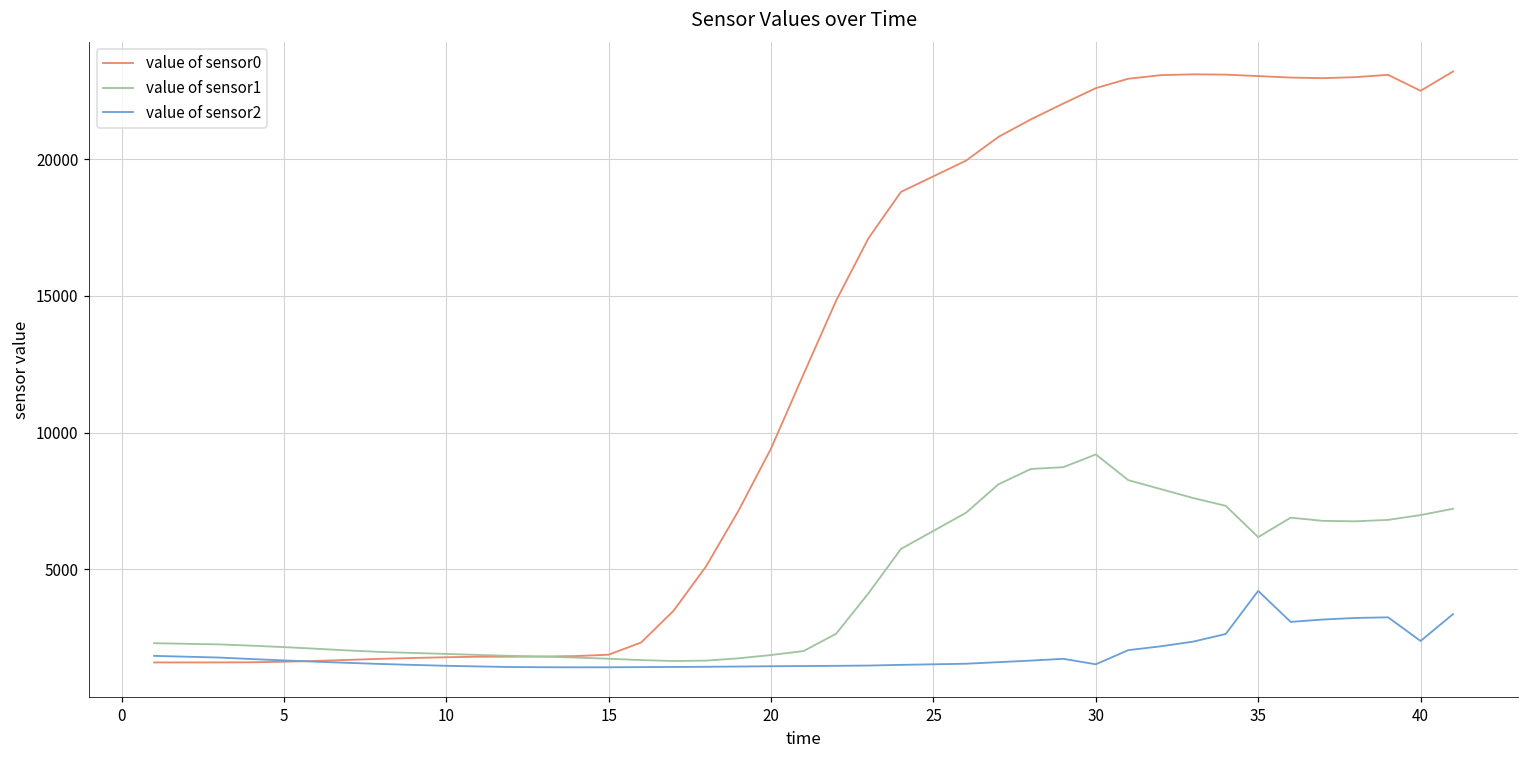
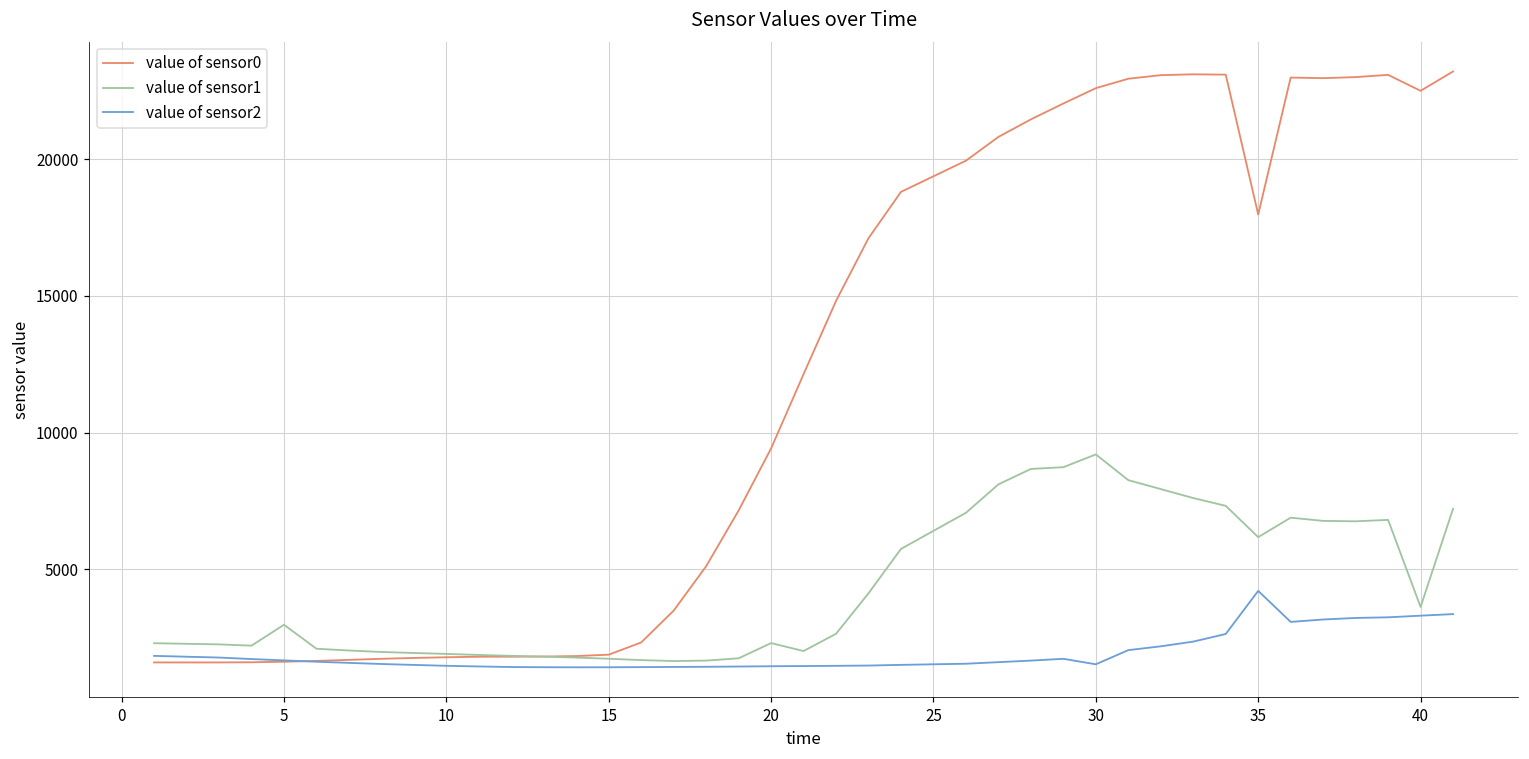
  {
    "value of sensor0": {
      "10": 1800,
      "15": 1900,
      "20": 9400,
      "30": 22600,
-     "35": 23000,
+     "35": 18000,
      "40": 22500
    },
    "value of sensor1": {
-     "5": 2200,
+     "5": 3000,
      "10": 1900,
      "15": 1700,
-     "20": 1900,
+     "20": 2300,
      "30": 9200,
      "35": 6200,
-     "40": 7000
+     "40": 3600
    },
    "value of sensor2": {
      "10": 1500,
      "15": 1400,
      "20": 1500,
      "30": 1500,
      "35": 4200,
-     "40": 2400
+     "40": 3300
    }
  }
